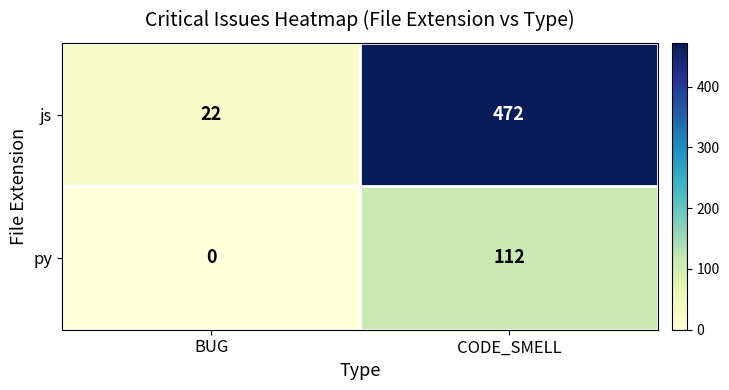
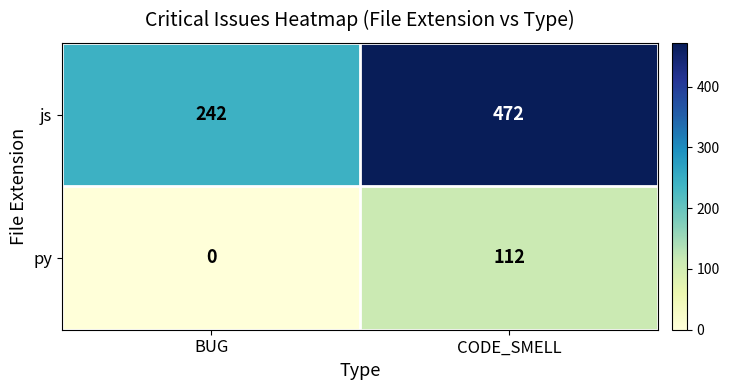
  {
    "js": {
-     "BUG": 22,
+     "BUG": 242,
      "CODE_SMELL": 472
    },
    "py": {
      "BUG": 0,
      "CODE_SMELL": 112
    }
  }
